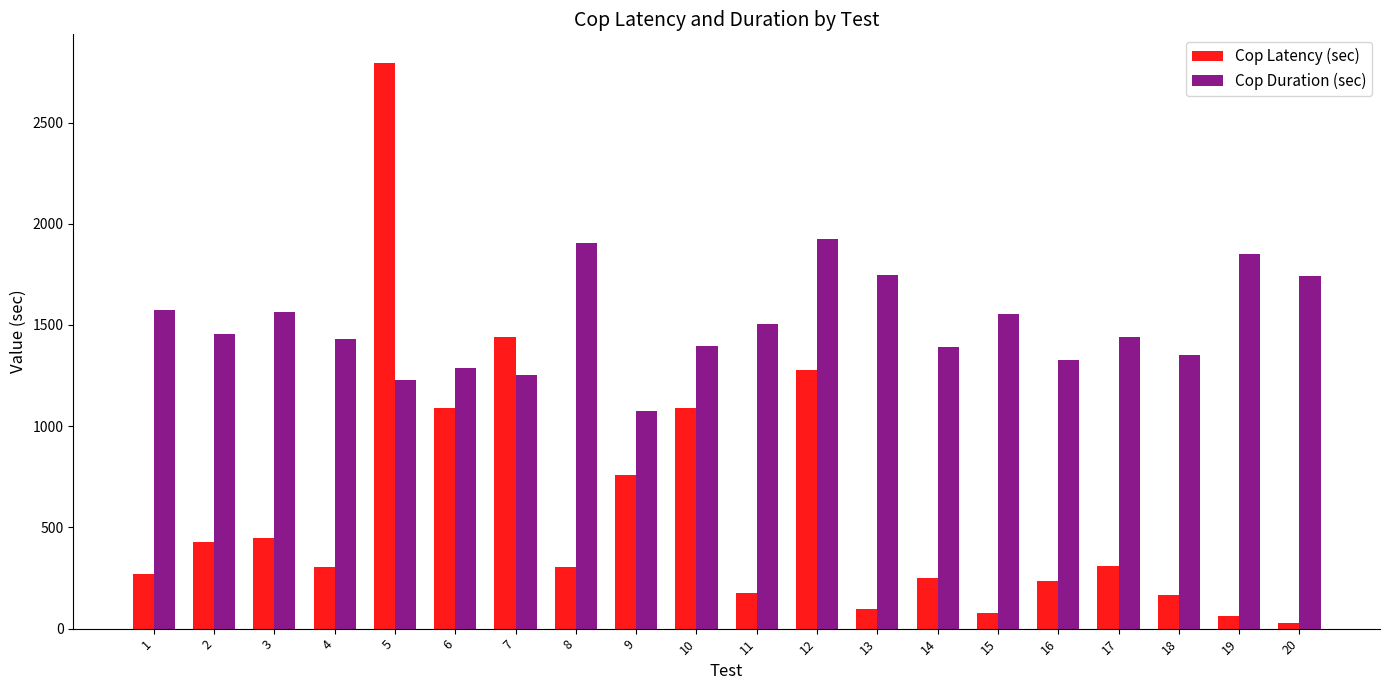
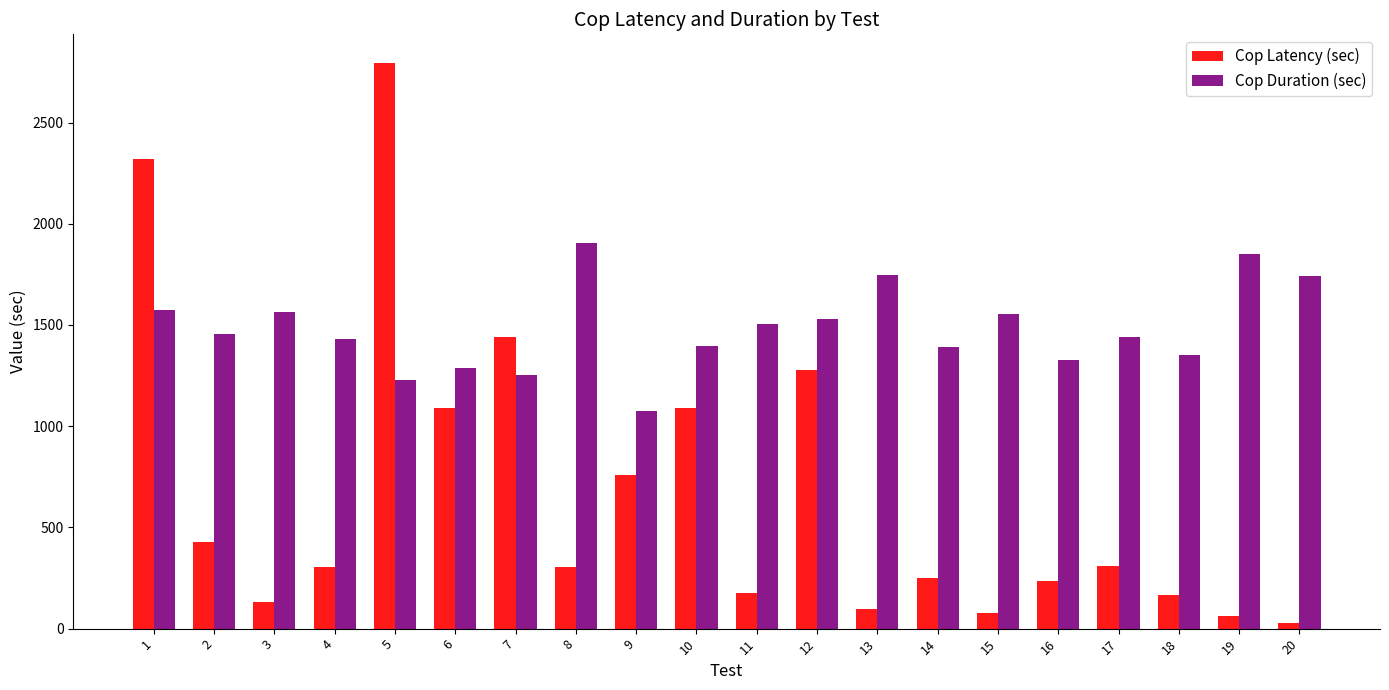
  {
    "Cop Latency (sec)": {
-     "1": 270,
+     "1": 2320,
      "2": 430,
-     "3": 450,
+     "3": 130,
      "4": 310,
      "5": 2800,
      "6": 1090,
      "7": 1440,
      "8": 310,
      "9": 760,
      "10": 1090,
      "11": 170,
      "12": 1280,
      "13": 100,
      "14": 250,
      "15": 80,
      "16": 240,
      "17": 310,
      "18": 170,
      "19": 60,
      "20": 30
    },
    "Cop Duration (sec)": {
      "1": 1570,
      "2": 1450,
      "3": 1570,
      "4": 1430,
      "5": 1230,
      "6": 1290,
      "7": 1260,
      "8": 1910,
      "9": 1070,
      "10": 1400,
      "11": 1510,
-     "12": 1920,
+     "12": 1530,
      "13": 1750,
      "14": 1390,
      "15": 1550,
      "16": 1330,
      "17": 1440,
      "18": 1350,
      "19": 1850,
      "20": 1740
    }
  }
